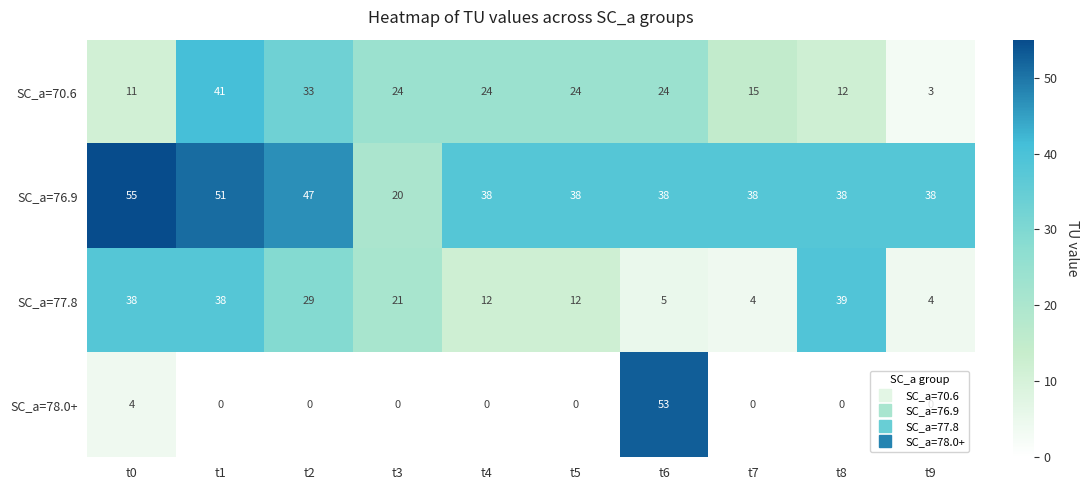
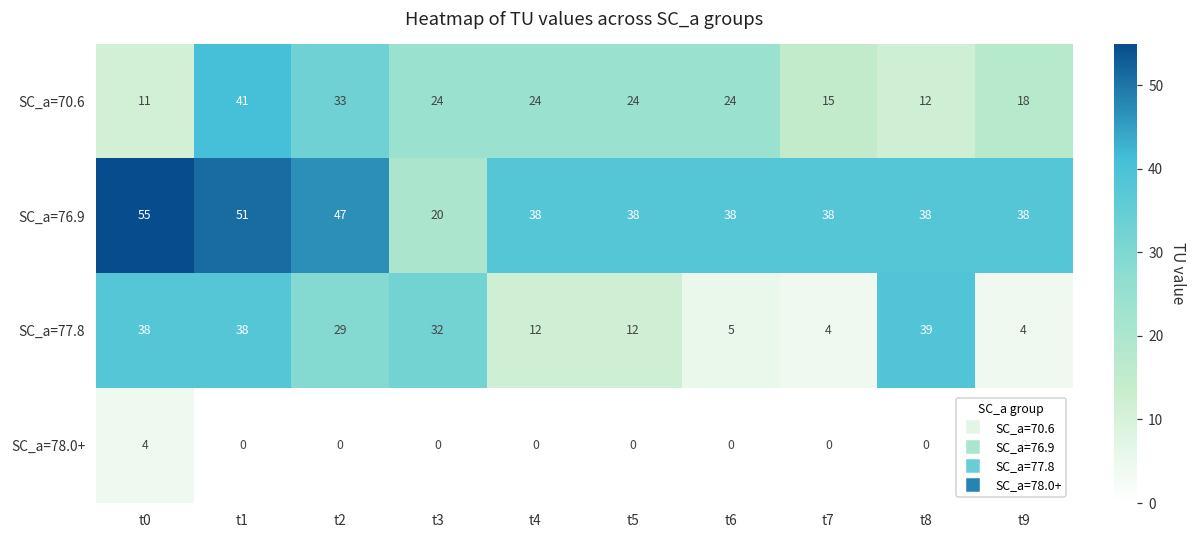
  {
    "SC_a=70.6": {
      "t0": 11,
      "t1": 41,
      "t2": 33,
      "t3": 24,
      "t4": 24,
      "t5": 24,
      "t6": 24,
      "t7": 15,
      "t8": 12,
-     "t9": 3
+     "t9": 18
    },
    "SC_a=76.9": {
      "t0": 55,
      "t1": 51,
      "t2": 47,
      "t3": 20,
      "t4": 38,
      "t5": 38,
      "t6": 38,
      "t7": 38,
      "t8": 38,
      "t9": 38
    },
    "SC_a=77.8": {
      "t0": 38,
      "t1": 38,
      "t2": 29,
-     "t3": 21,
+     "t3": 32,
      "t4": 12,
      "t5": 12,
      "t6": 5,
      "t7": 4,
      "t8": 39,
      "t9": 4
    },
    "SC_a=78.0+": {
      "t0": 4,
      "t1": 0,
      "t2": 0,
      "t3": 0,
      "t4": 0,
      "t5": 0,
-     "t6": 53,
+     "t6": 0,
      "t7": 0,
      "t8": 0
    }
  }
